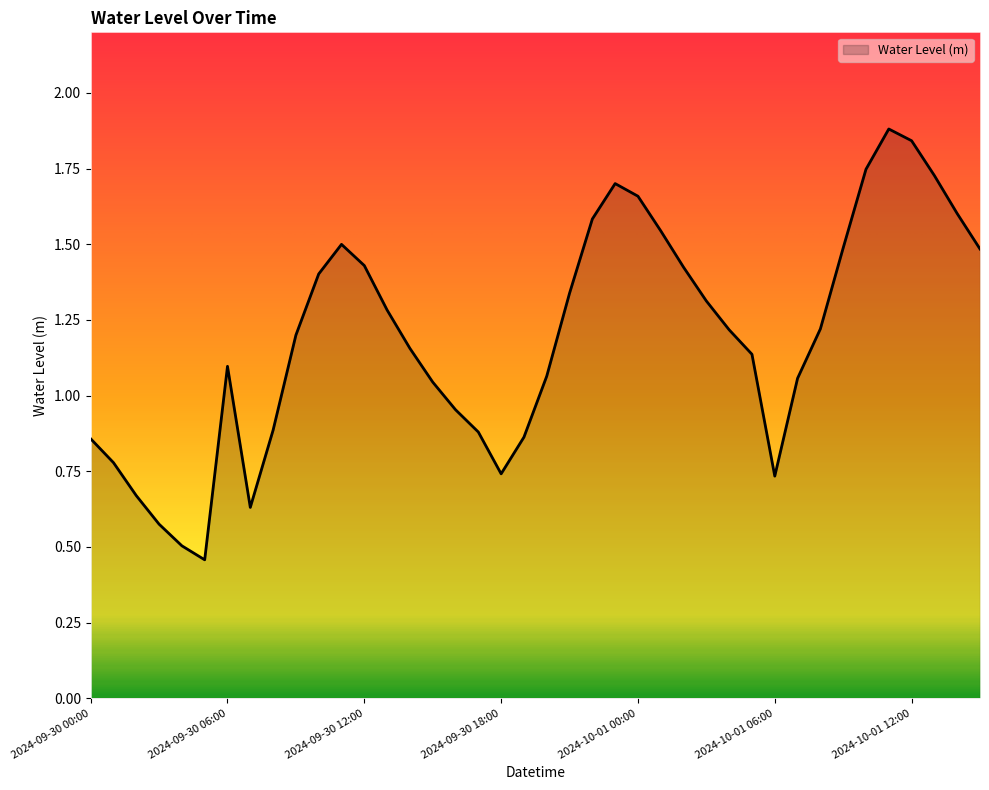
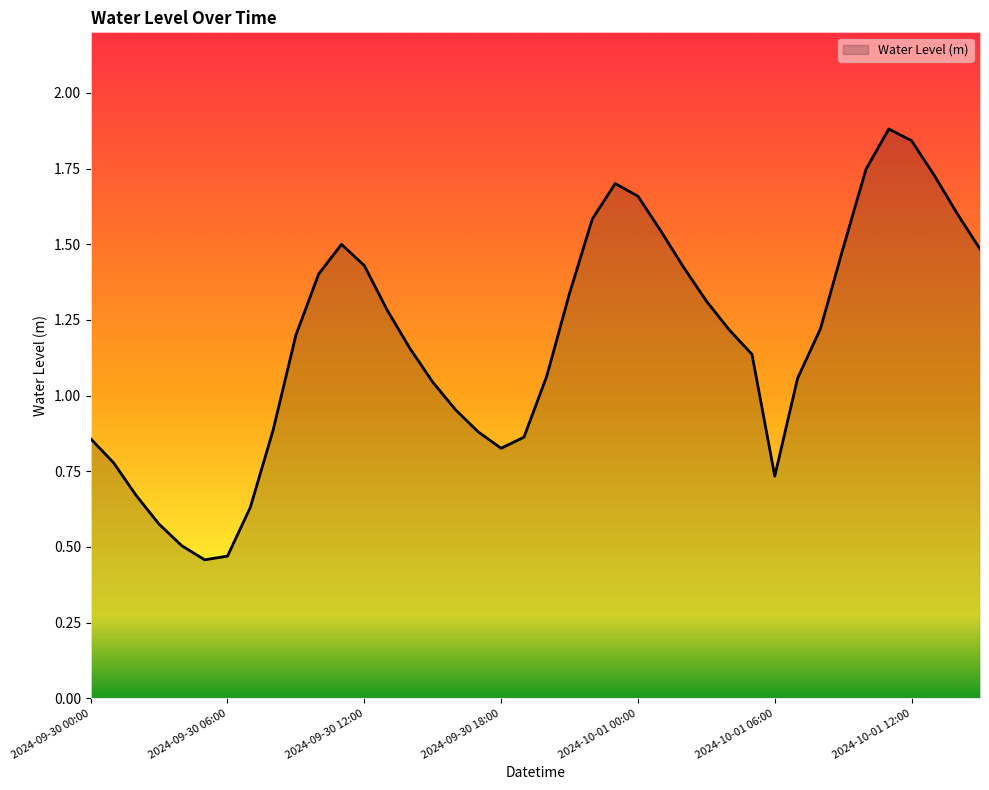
  {
    "2024-09-30 00:00": 0.86,
-   "2024-09-30 06:00": 1.10,
+   "2024-09-30 06:00": 0.47,
    "2024-09-30 12:00": 1.43,
-   "2024-09-30 18:00": 0.74,
+   "2024-09-30 18:00": 0.83,
    "2024-10-01 00:00": 1.66,
    "2024-10-01 06:00": 0.73,
    "2024-10-01 12:00": 1.84
  }
